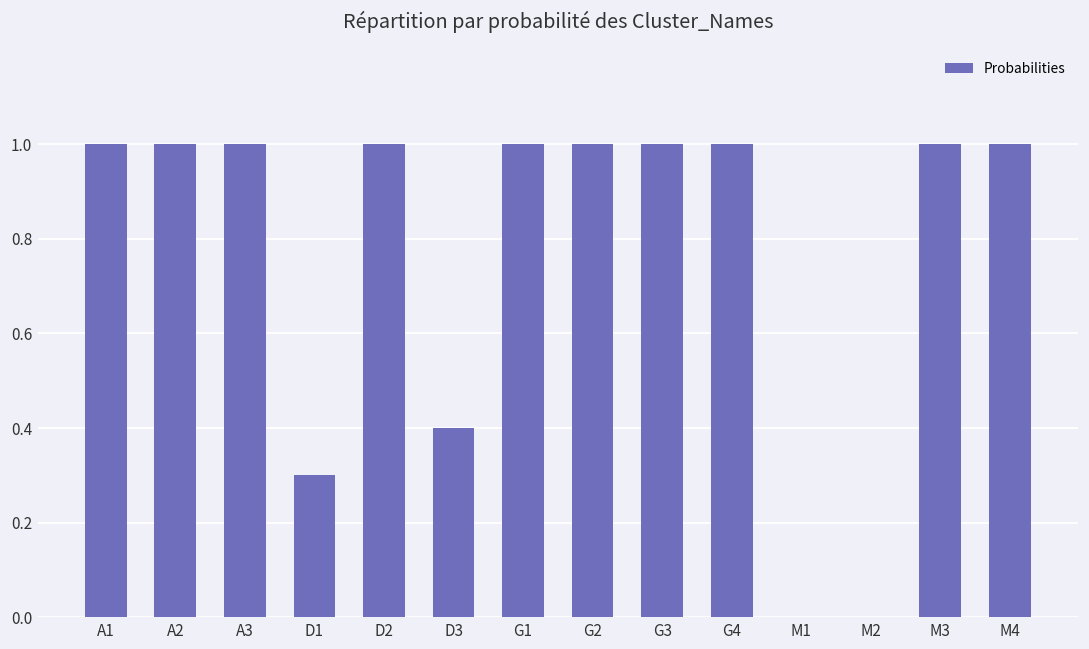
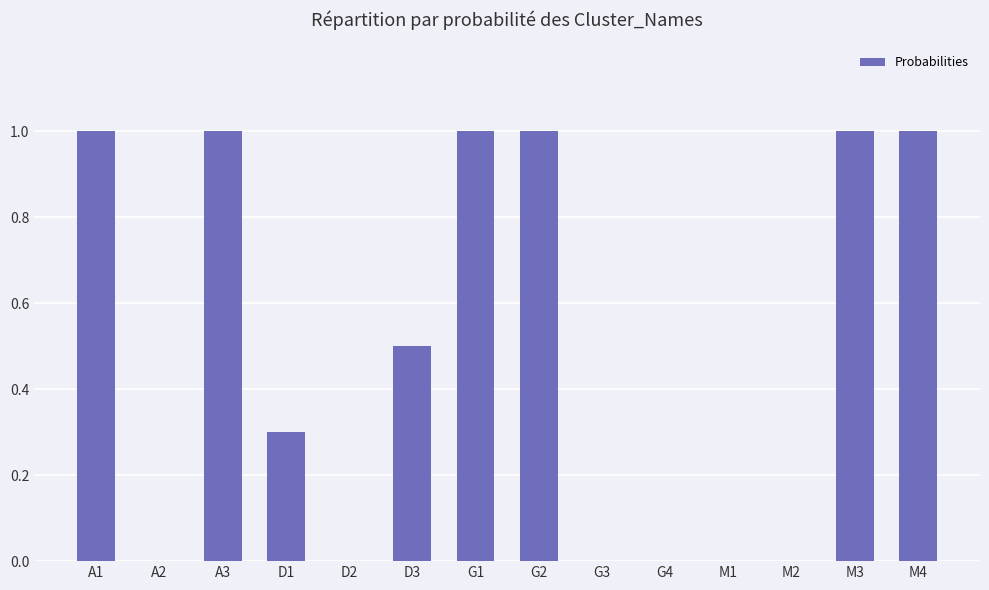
  {
    "A1": 1.0,
-   "A2": 1,
+   "A2": 0,
    "A3": 1.0,
    "D1": 0.3,
-   "D2": 1,
-   "D3": 0.4,
+   "D2": 0,
+   "D3": 0.5,
    "G1": 1.0,
    "G2": 1.0,
-   "G3": 1,
-   "G4": 1,
+   "G3": 0,
+   "G4": 0,
    "M1": 0.0,
    "M2": 0.0,
    "M3": 1.0,
    "M4": 1.0
  }
